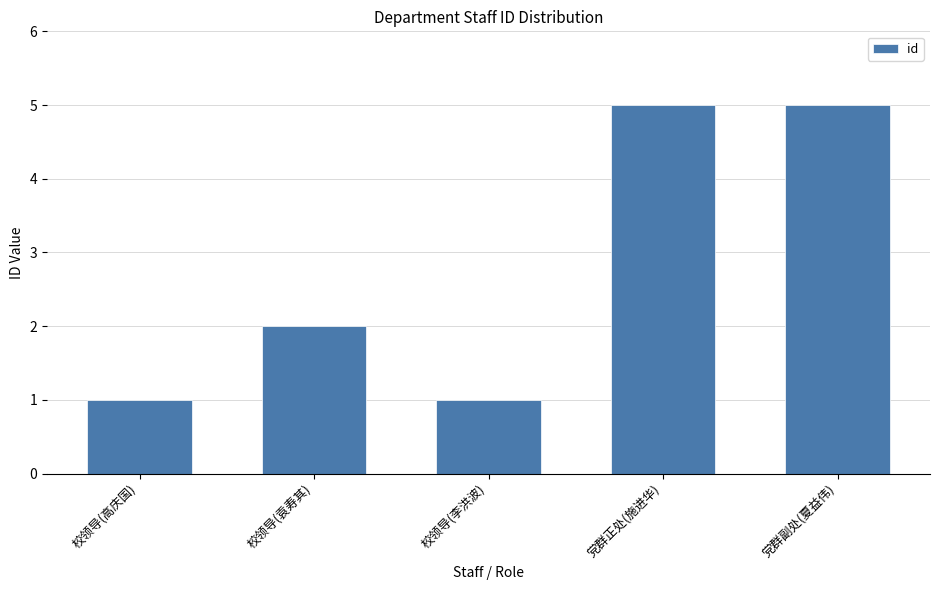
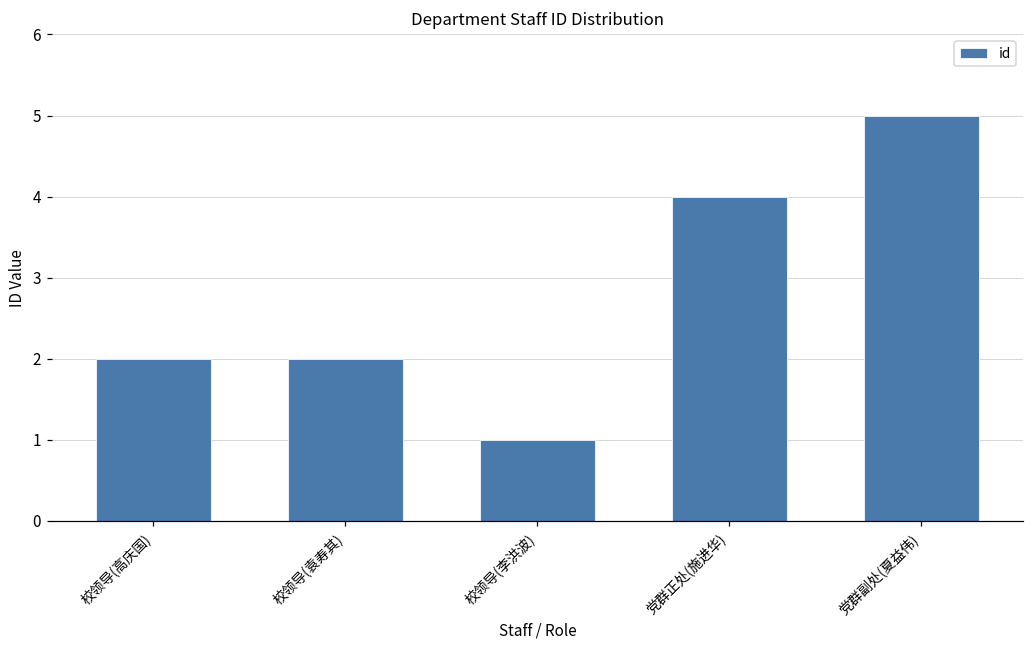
  {
-   "校领导(高庆国)": 1,
+   "校领导(高庆国)": 2,
    "校领导(袁寿其)": 2,
    "校领导(李洪波)": 1,
-   "党群正处(施进华)": 5,
+   "党群正处(施进华)": 4,
    "党群副处(夏益伟)": 5
  }
